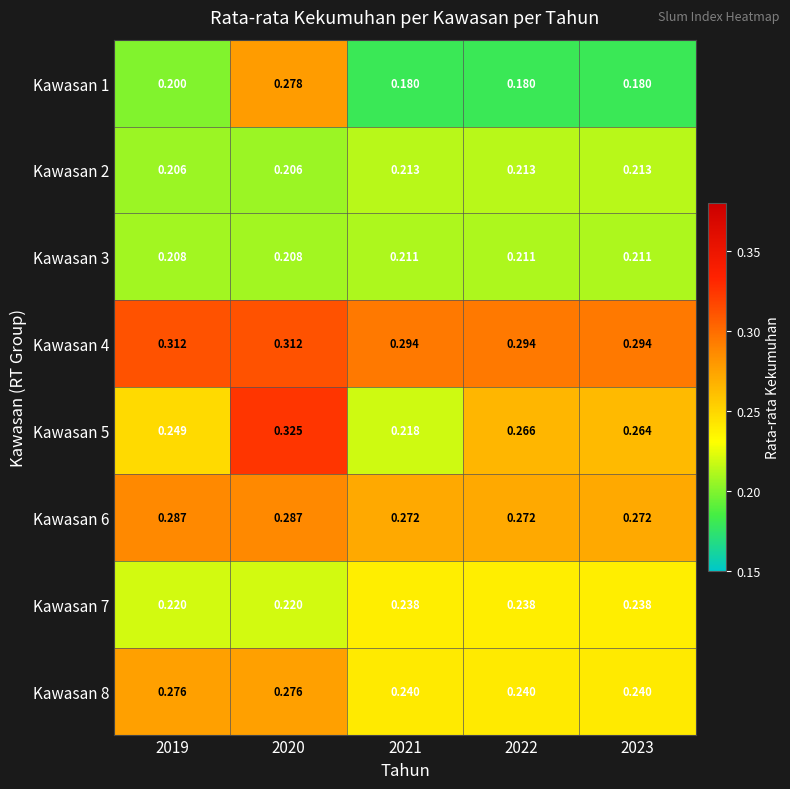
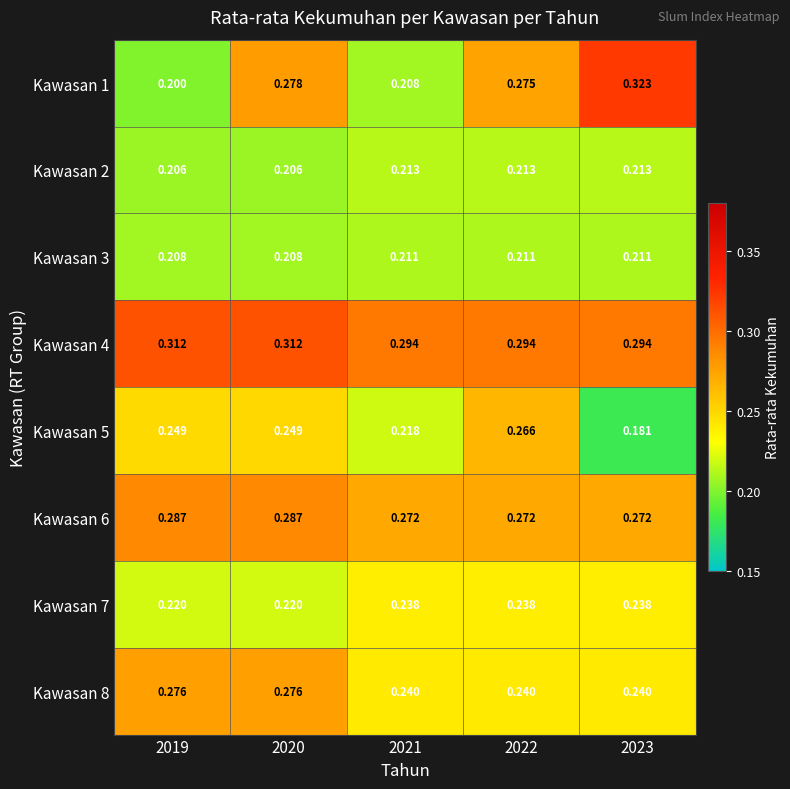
  {
    "Kawasan 1": {
      "2019": 0.200,
      "2020": 0.278,
-     "2021": 0.180,
-     "2022": 0.180,
-     "2023": 0.180
+     "2021": 0.208,
+     "2022": 0.275,
+     "2023": 0.323
    },
    "Kawasan 2": {
      "2019": 0.206,
      "2020": 0.206,
      "2021": 0.213,
      "2022": 0.213,
      "2023": 0.213
    },
    "Kawasan 3": {
      "2019": 0.208,
      "2020": 0.208,
      "2021": 0.211,
      "2022": 0.211,
      "2023": 0.211
    },
    "Kawasan 4": {
      "2019": 0.312,
      "2020": 0.312,
      "2021": 0.294,
      "2022": 0.294,
      "2023": 0.294
    },
    "Kawasan 5": {
      "2019": 0.249,
-     "2020": 0.325,
+     "2020": 0.249,
      "2021": 0.218,
      "2022": 0.266,
-     "2023": 0.264
+     "2023": 0.181
    },
    "Kawasan 6": {
      "2019": 0.287,
      "2020": 0.287,
      "2021": 0.272,
      "2022": 0.272,
      "2023": 0.272
    },
    "Kawasan 7": {
      "2019": 0.220,
      "2020": 0.220,
      "2021": 0.238,
      "2022": 0.238,
      "2023": 0.238
    },
    "Kawasan 8": {
      "2019": 0.276,
      "2020": 0.276,
      "2021": 0.240,
      "2022": 0.240,
      "2023": 0.240
    }
  }
